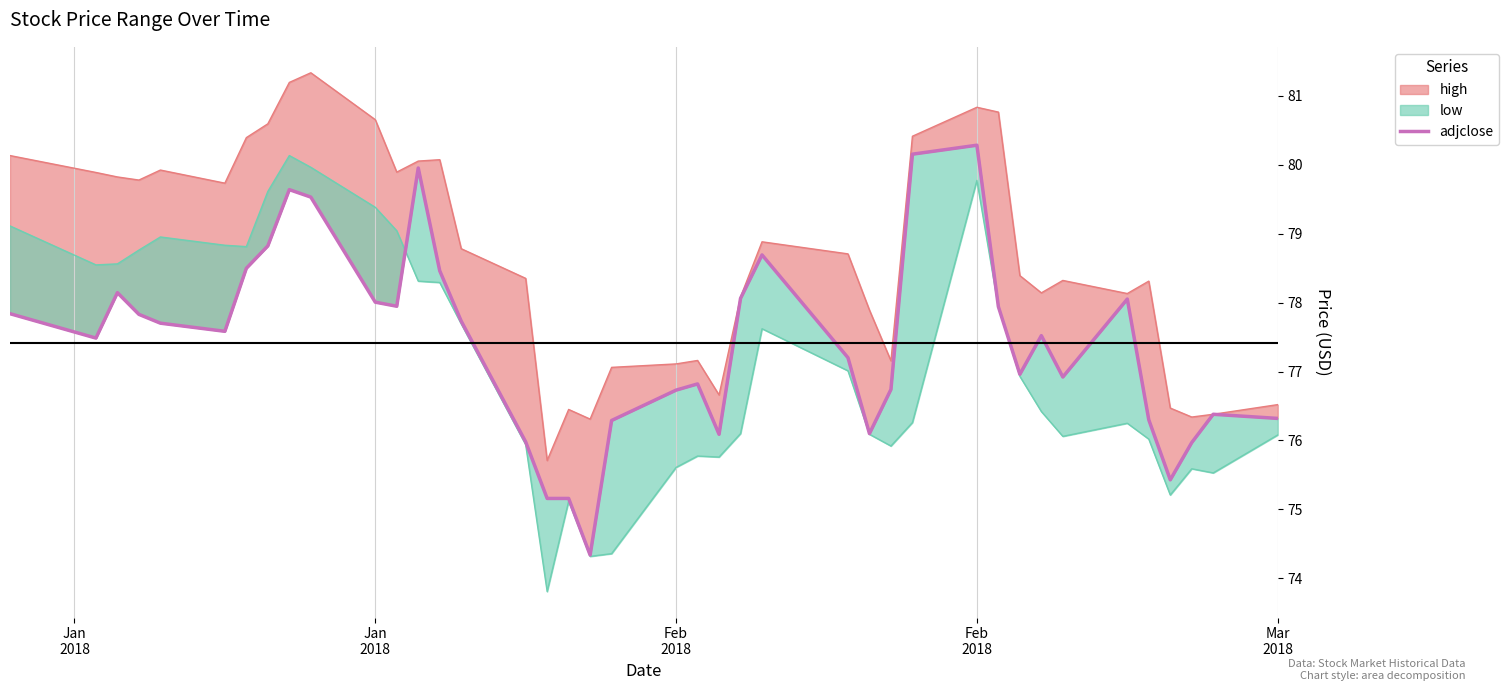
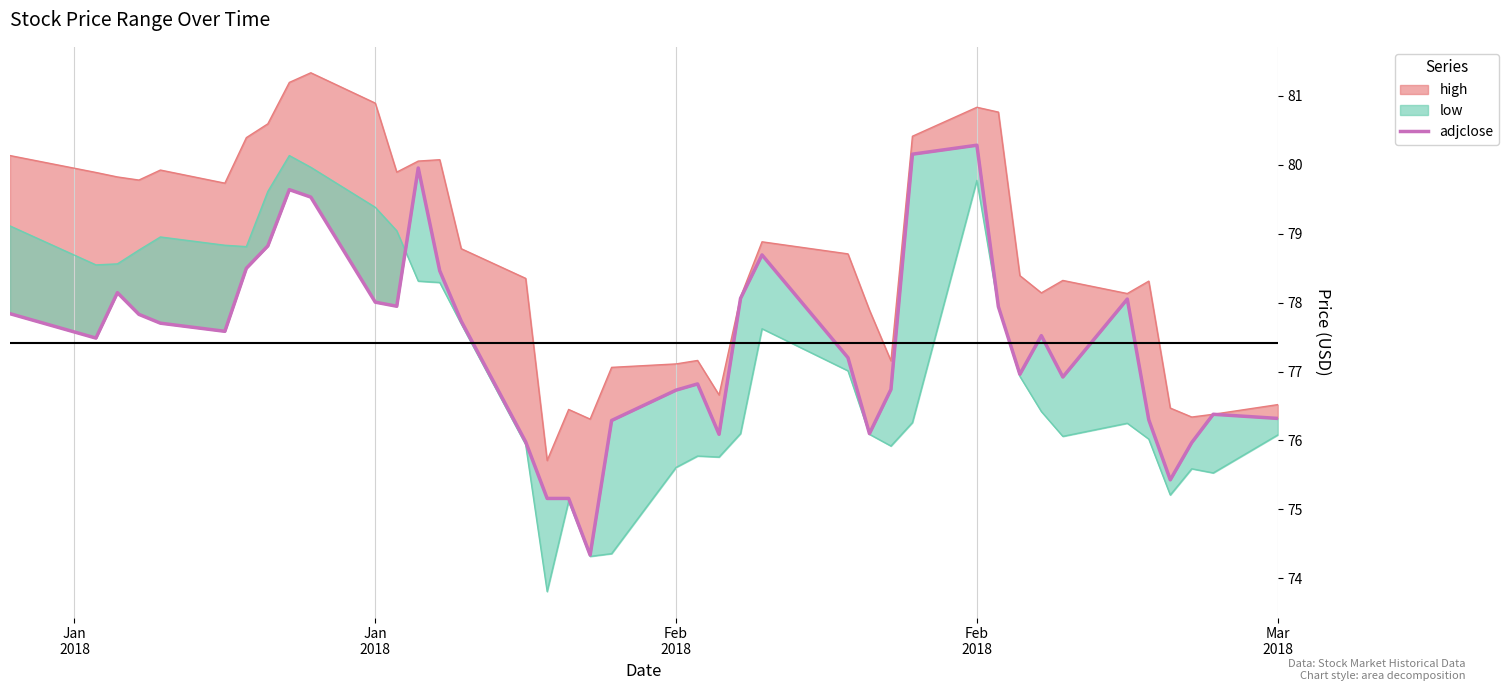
  {
    "adjclose": {
      "Jan 2018": 78.0
    },
    "high": {
-     "Jan 2018": 80.7,
+     "Jan 2018": 80.9,
      "Mar 2018": 76.5
    }
  }
